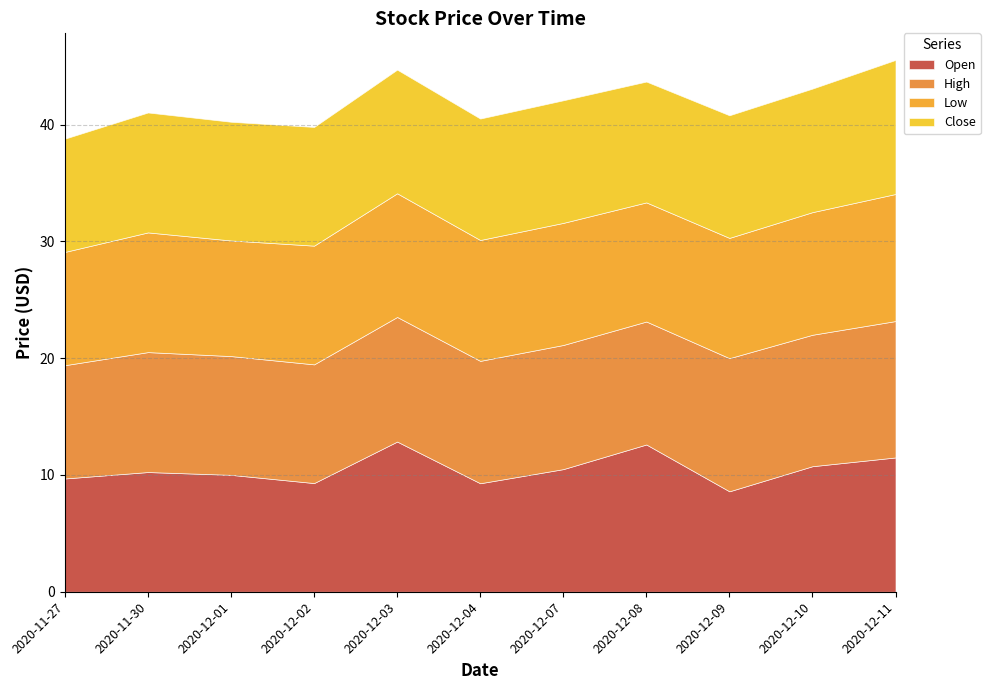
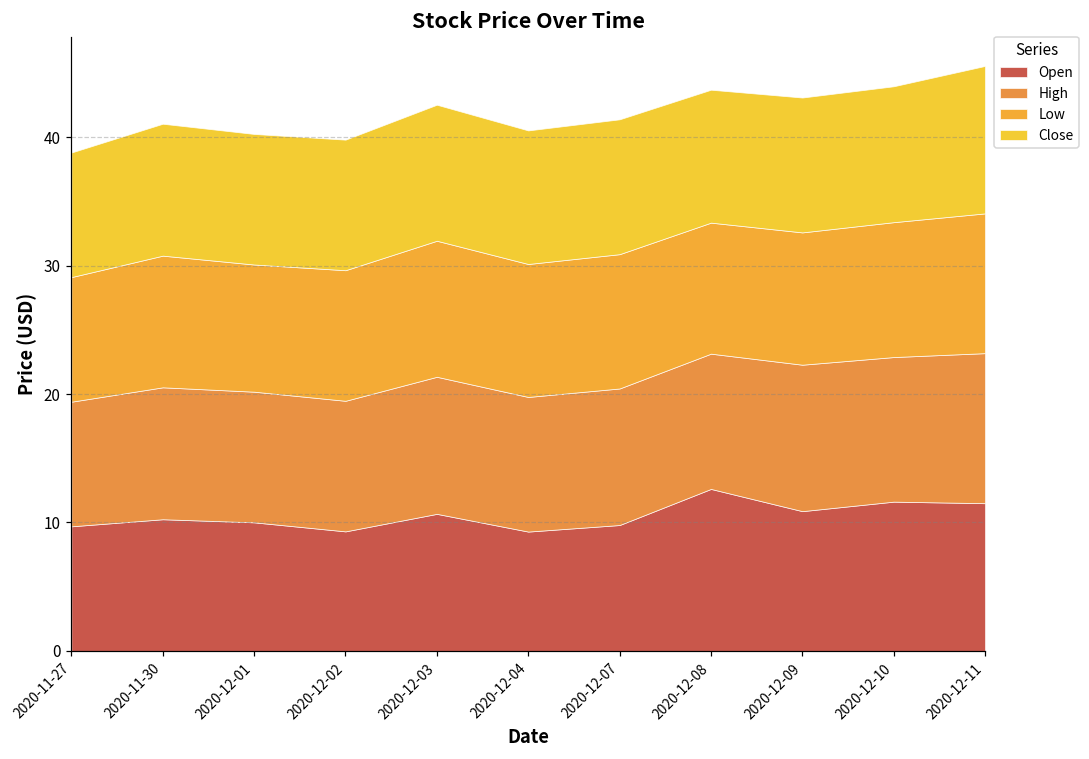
  {
    "Open": {
      "2020-11-27": 9.7,
      "2020-11-30": 10.3,
      "2020-12-01": 10.0,
      "2020-12-02": 9.3,
-     "2020-12-03": 12.9,
+     "2020-12-03": 10.7,
      "2020-12-04": 9.3,
-     "2020-12-07": 10.5,
+     "2020-12-07": 9.8,
      "2020-12-08": 12.6,
-     "2020-12-09": 8.6,
-     "2020-12-10": 10.8,
+     "2020-12-09": 10.9,
+     "2020-12-10": 11.6,
      "2020-12-11": 11.5
    }
  }
